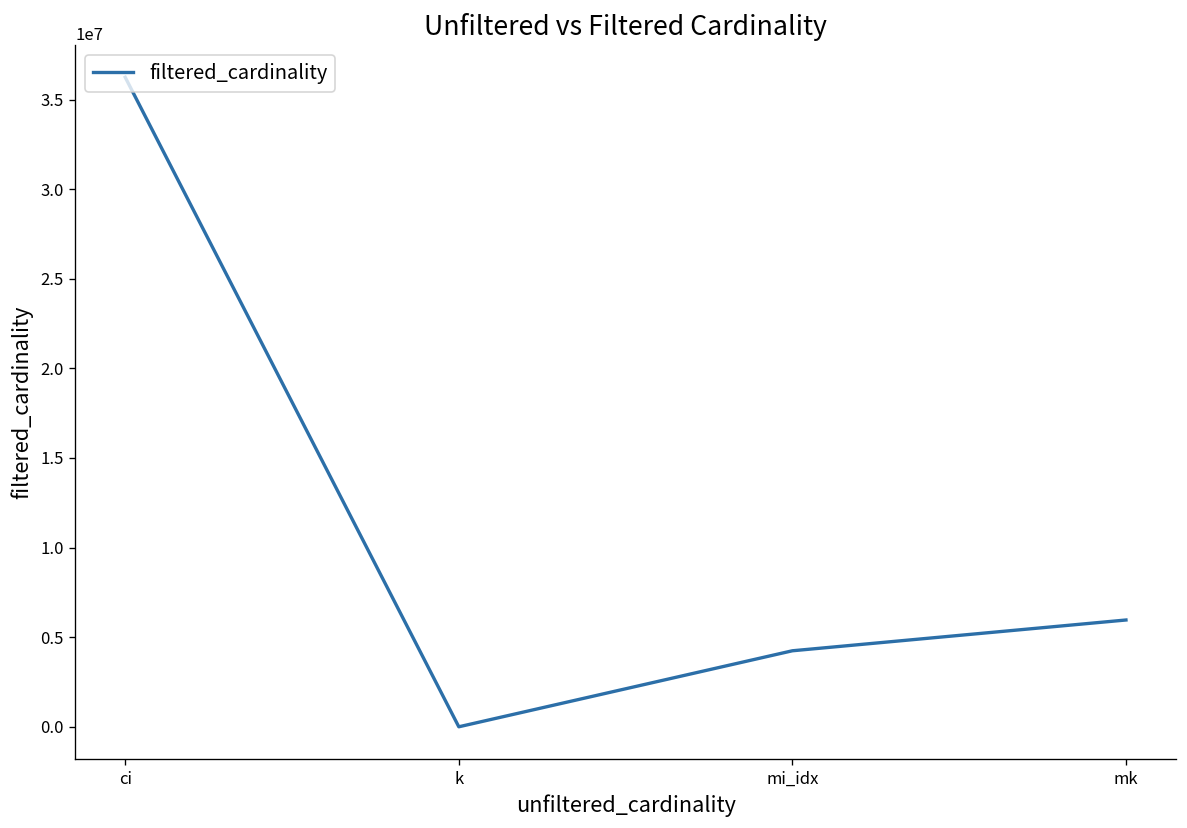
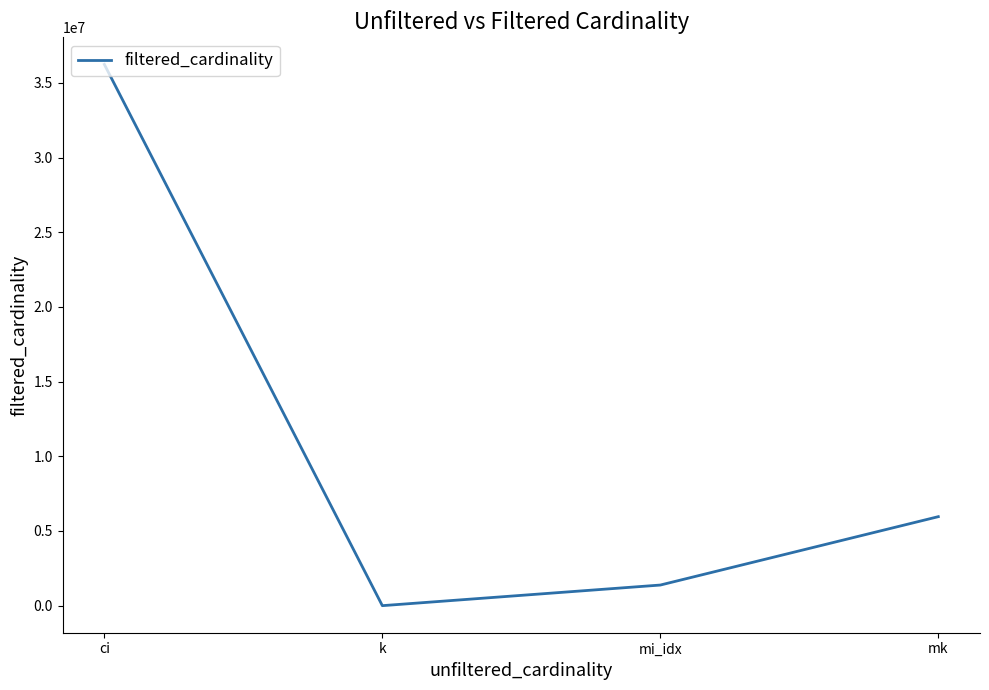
  {
    "k": 0,
-   "mi_idx": 4200000,
+   "mi_idx": 1400000,
    "mk": 6000000
  }
